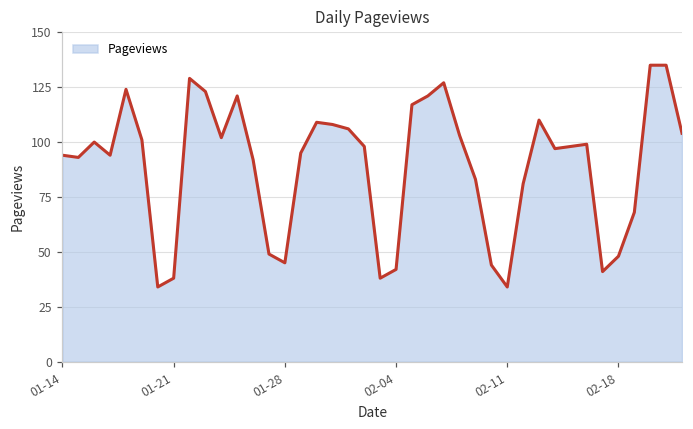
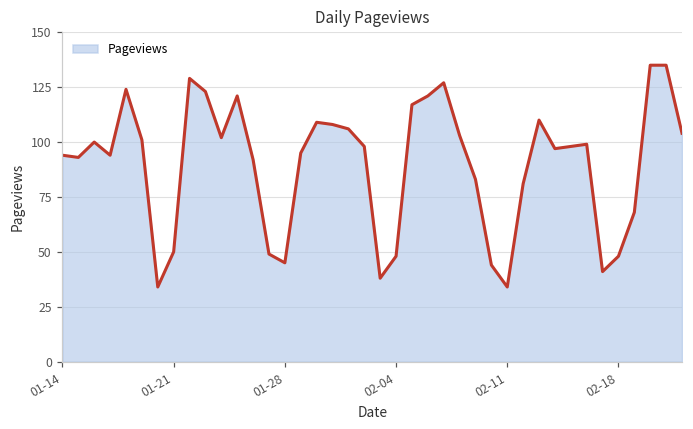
  {
    "01-14": 94,
-   "01-21": 38,
+   "01-21": 50,
    "01-28": 45,
-   "02-04": 42,
+   "02-04": 48,
    "02-11": 34,
    "02-18": 48
  }
